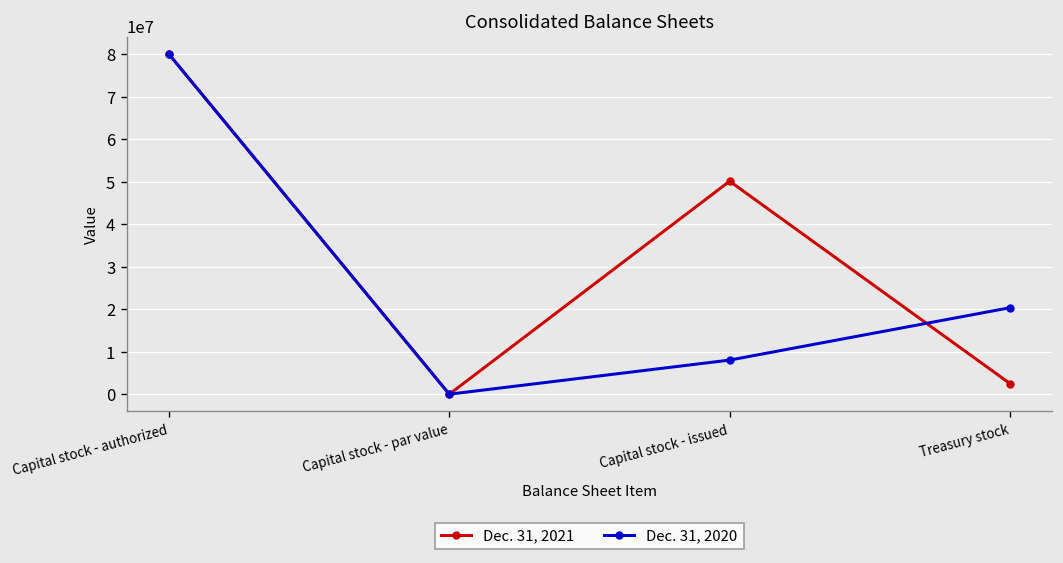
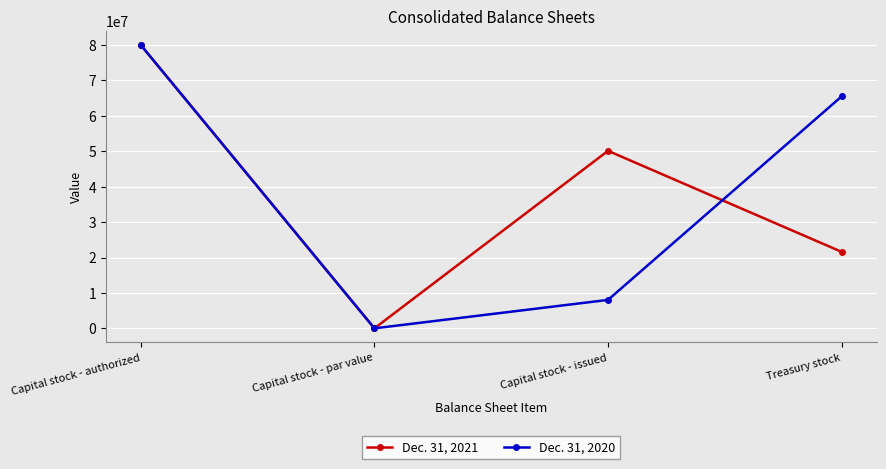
  {
    "Dec. 31, 2021": {
      "Capital stock - issued": 50000000,
-     "Treasury stock": 3000000
+     "Treasury stock": 22000000
    },
    "Dec. 31, 2020": {
      "Capital stock - issued": 8000000,
-     "Treasury stock": 20000000
+     "Treasury stock": 65000000
    }
  }
